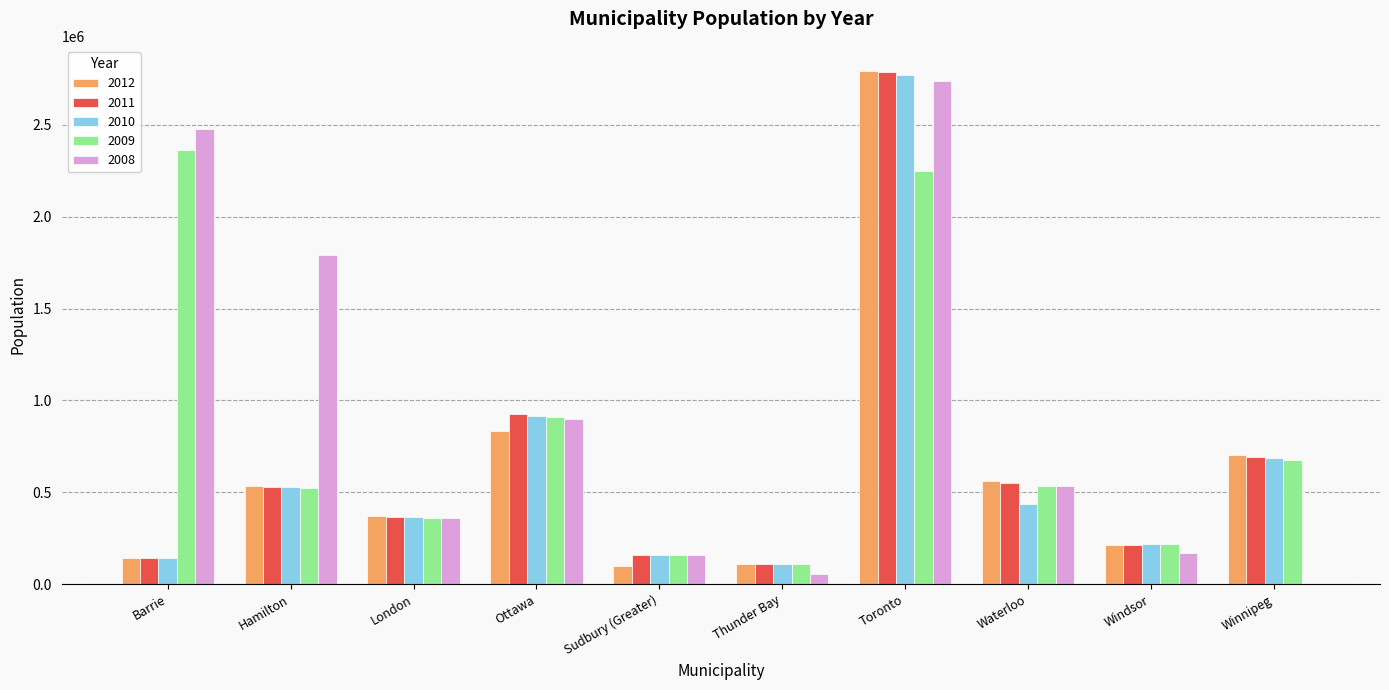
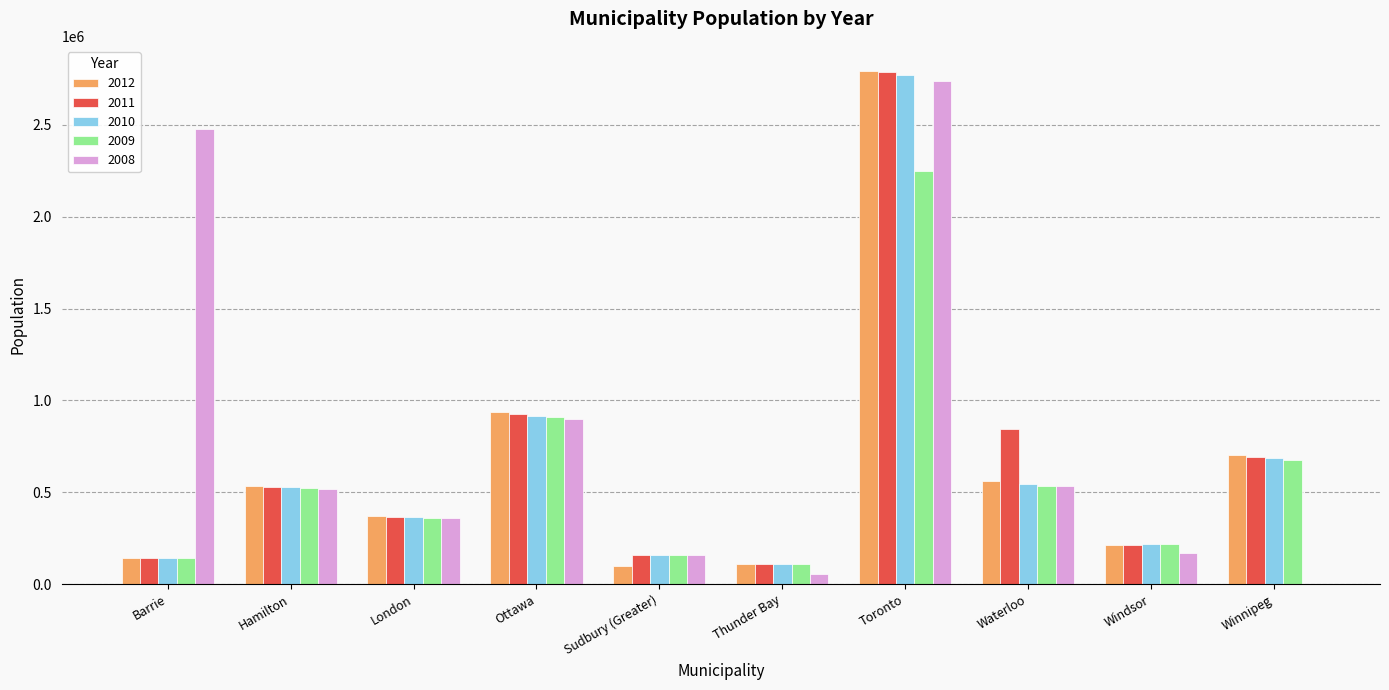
  {
    "2012": {
      "Barrie": 140000,
      "Hamilton": 540000,
      "London": 370000,
-     "Ottawa": 830000,
+     "Ottawa": 940000,
      "Sudbury (Greater)": 100000,
      "Thunder Bay": 110000,
      "Toronto": 2790000,
      "Waterloo": 560000,
      "Windsor": 210000,
      "Winnipeg": 700000
    },
    "2011": {
      "Barrie": 140000,
      "Hamilton": 530000,
      "London": 370000,
      "Ottawa": 930000,
      "Sudbury (Greater)": 160000,
      "Thunder Bay": 110000,
      "Toronto": 2790000,
-     "Waterloo": 550000,
+     "Waterloo": 850000,
      "Windsor": 210000,
      "Winnipeg": 690000
    },
    "2010": {
      "Barrie": 140000,
      "Hamilton": 530000,
      "London": 370000,
      "Ottawa": 920000,
      "Sudbury (Greater)": 160000,
      "Thunder Bay": 110000,
      "Toronto": 2770000,
-     "Waterloo": 440000,
+     "Waterloo": 540000,
      "Windsor": 220000,
      "Winnipeg": 680000
    },
    "2009": {
-     "Barrie": 2360000,
+     "Barrie": 140000,
      "Hamilton": 530000,
      "London": 360000,
      "Ottawa": 910000,
      "Sudbury (Greater)": 160000,
      "Thunder Bay": 110000,
      "Toronto": 2250000,
      "Waterloo": 530000,
      "Windsor": 220000,
      "Winnipeg": 680000
    },
    "2008": {
      "Barrie": 2480000,
-     "Hamilton": 1790000,
+     "Hamilton": 520000,
      "London": 360000,
      "Ottawa": 900000,
      "Sudbury (Greater)": 160000,
      "Thunder Bay": 60000,
      "Toronto": 2740000,
      "Waterloo": 530000,
      "Windsor": 170000,
      "Winnipeg": 0
    }
  }
